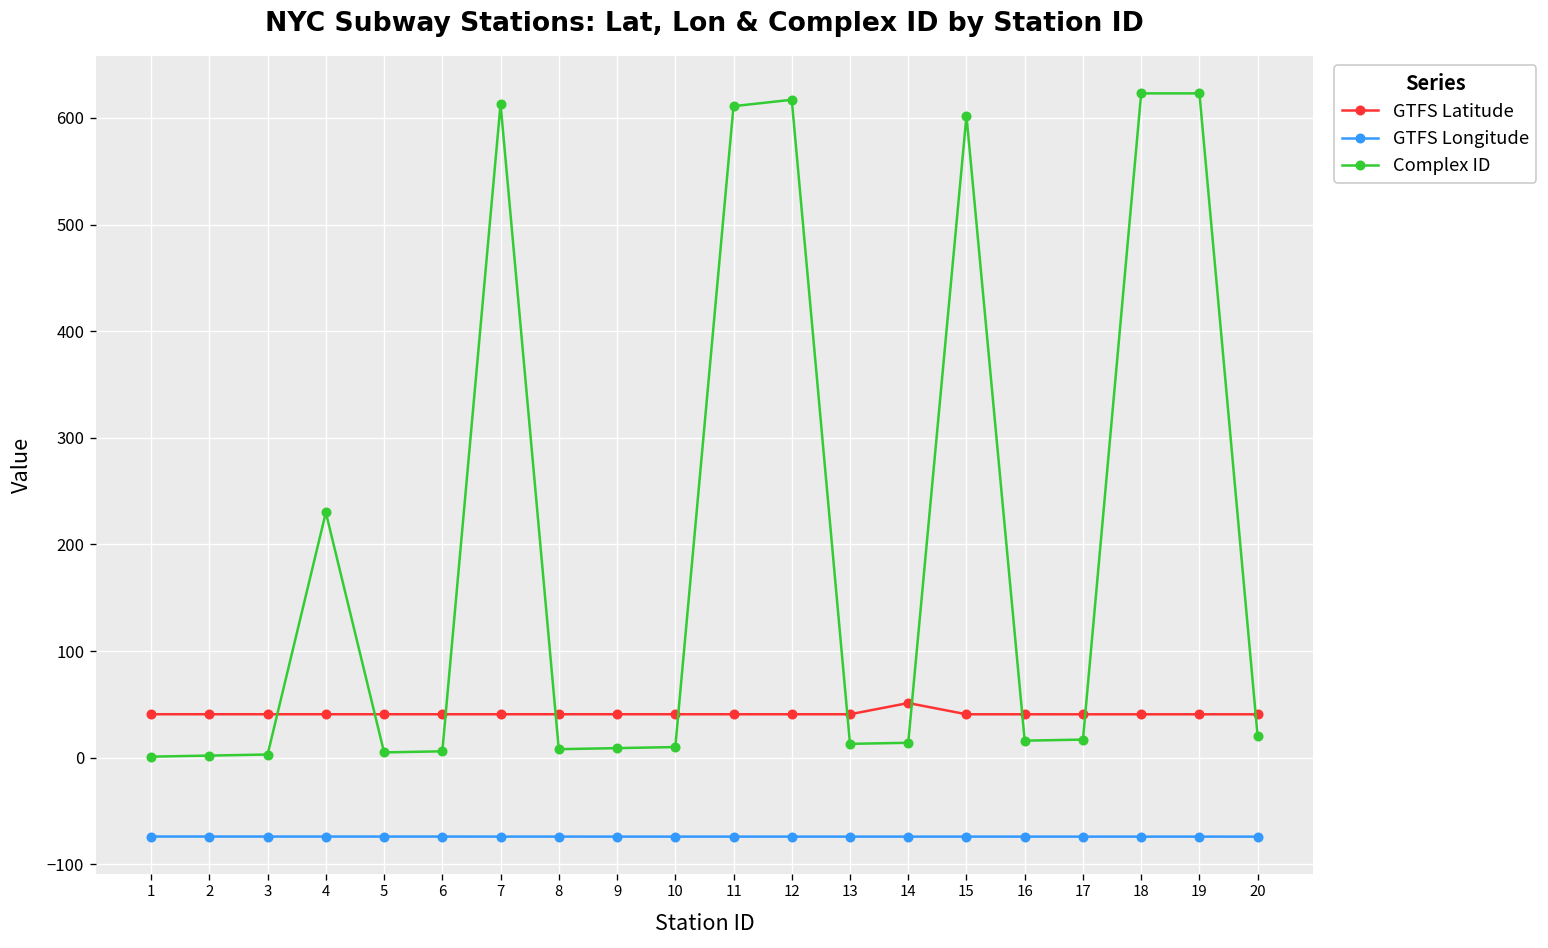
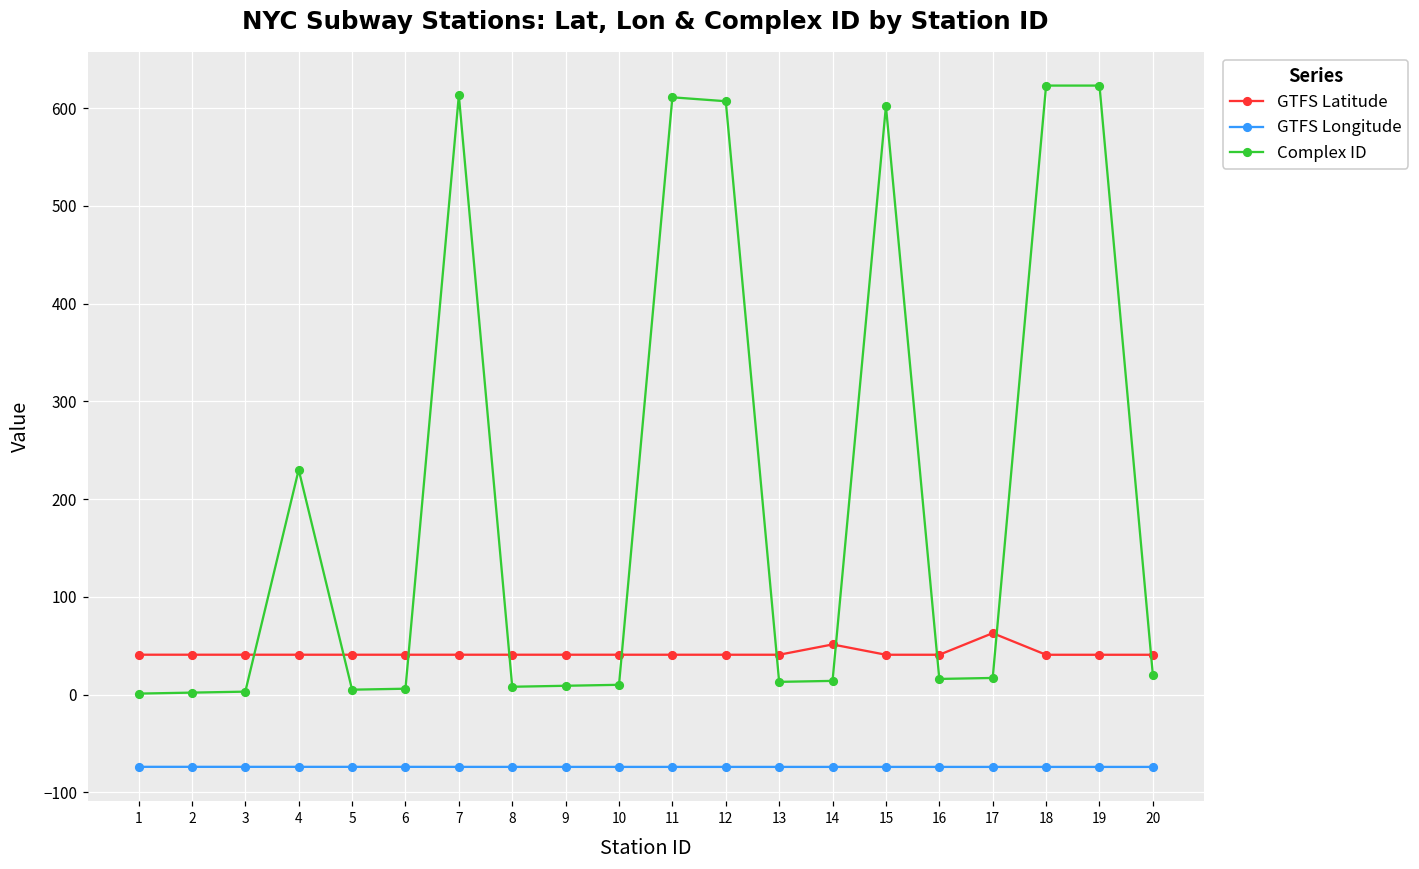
  {
    "GTFS Latitude": {
      "1": 40,
      "2": 40,
      "3": 40,
      "4": 40,
      "5": 40,
      "6": 40,
      "7": 40,
      "8": 40,
      "9": 40,
      "10": 40,
      "11": 40,
      "12": 40,
      "13": 40,
      "14": 50,
      "15": 40,
      "16": 40,
-     "17": 40,
+     "17": 60,
      "18": 40,
      "19": 40,
      "20": 40
    },
    "GTFS Longitude": {
      "1": -70,
      "2": -70,
      "3": -70,
      "4": -70,
      "5": -70,
      "6": -70,
      "7": -70,
      "8": -70,
      "9": -70,
      "10": -70,
      "11": -70,
      "12": -70,
      "13": -70,
      "14": -70,
      "15": -70,
      "16": -70,
      "17": -70,
      "18": -70,
      "19": -70,
      "20": -70
    },
    "Complex ID": {
      "1": 0,
      "2": 0,
      "3": 0,
      "4": 230,
      "5": 10,
      "6": 10,
      "7": 610,
      "8": 10,
      "9": 10,
      "10": 10,
      "11": 610,
-     "12": 620,
+     "12": 610,
      "13": 10,
      "14": 10,
      "15": 600,
      "16": 20,
      "17": 20,
      "18": 620,
      "19": 620,
      "20": 20
    }
  }
